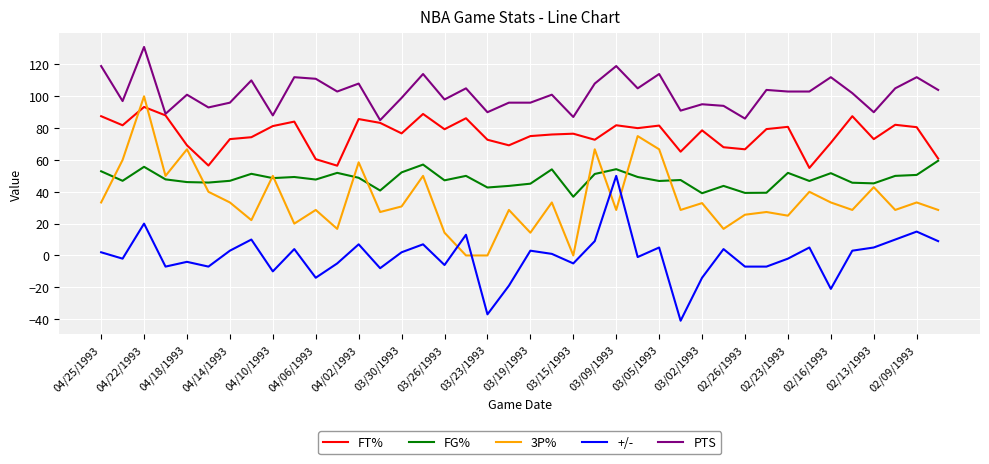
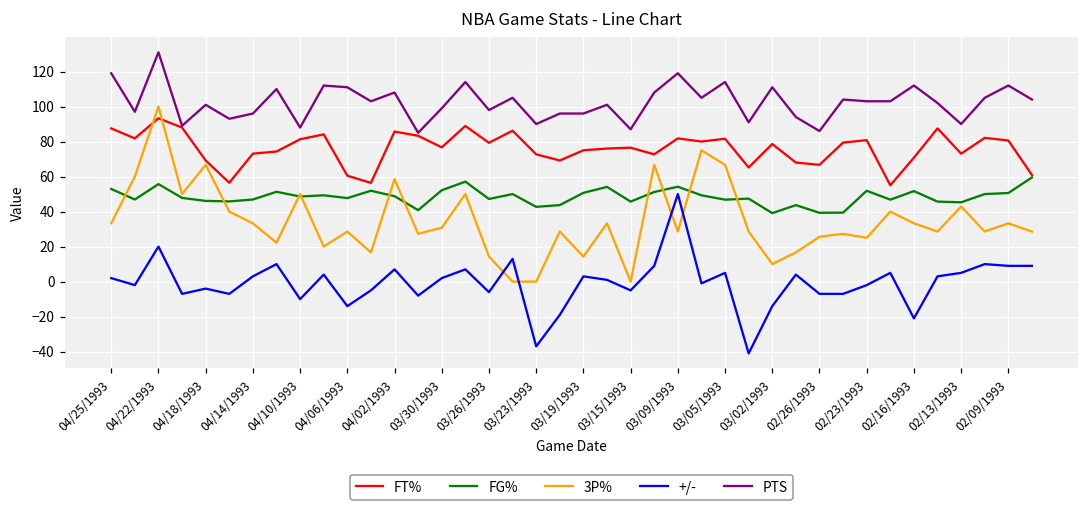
  {
    "FT%": {
      "04/25/1993": 88,
      "04/22/1993": 93,
      "04/18/1993": 69,
      "04/14/1993": 73,
      "04/10/1993": 81,
      "04/06/1993": 61,
      "04/02/1993": 86,
      "03/30/1993": 77,
      "03/26/1993": 79,
      "03/23/1993": 73,
      "03/19/1993": 75,
      "03/15/1993": 77,
      "03/09/1993": 82,
      "03/05/1993": 82,
      "03/02/1993": 79,
      "02/26/1993": 67,
      "02/23/1993": 81,
      "02/16/1993": 71,
      "02/13/1993": 73,
      "02/09/1993": 81
    },
    "FG%": {
      "04/25/1993": 53,
      "04/22/1993": 56,
      "04/18/1993": 46,
      "04/14/1993": 47,
      "04/06/1993": 48,
      "04/02/1993": 49,
      "03/30/1993": 52,
      "03/26/1993": 47,
      "03/23/1993": 43,
-     "03/19/1993": 45,
-     "03/15/1993": 37,
+     "03/19/1993": 51,
+     "03/15/1993": 46,
      "03/09/1993": 54,
      "03/05/1993": 47,
      "03/02/1993": 39,
      "02/26/1993": 39,
      "02/23/1993": 52,
      "02/16/1993": 52,
      "02/13/1993": 45,
      "02/09/1993": 51
    },
    "3P%": {
      "04/25/1993": 33,
      "04/22/1993": 100,
      "04/18/1993": 67,
      "04/14/1993": 33,
      "04/06/1993": 29,
      "04/02/1993": 59,
      "03/30/1993": 31,
      "03/26/1993": 14,
      "03/23/1993": 0,
      "03/19/1993": 14,
      "03/15/1993": 0,
      "03/09/1993": 29,
      "03/05/1993": 67,
-     "03/02/1993": 33,
+     "03/02/1993": 10,
      "02/26/1993": 26,
      "02/23/1993": 25,
      "02/16/1993": 33,
      "02/13/1993": 43,
      "02/09/1993": 33
    },
    "+/-": {
      "04/25/1993": 2,
      "04/22/1993": 20,
      "04/18/1993": -4,
      "04/14/1993": 3,
      "04/10/1993": -10,
      "04/06/1993": -14,
      "04/02/1993": 7,
      "03/30/1993": 2,
      "03/26/1993": -6,
      "03/23/1993": -37,
      "03/19/1993": 3,
      "03/15/1993": -5,
      "03/09/1993": 50,
      "03/05/1993": 5,
      "03/02/1993": -14,
      "02/26/1993": -7,
      "02/23/1993": -2,
      "02/16/1993": -21,
      "02/13/1993": 5,
-     "02/09/1993": 15
+     "02/09/1993": 9
    },
    "PTS": {
      "04/25/1993": 119,
      "04/22/1993": 131,
      "04/18/1993": 101,
      "04/14/1993": 96,
      "04/10/1993": 88,
      "04/06/1993": 111,
      "04/02/1993": 108,
      "03/30/1993": 99,
      "03/26/1993": 98,
      "03/23/1993": 90,
      "03/19/1993": 96,
      "03/15/1993": 87,
      "03/09/1993": 119,
      "03/05/1993": 114,
-     "03/02/1993": 95,
+     "03/02/1993": 111,
      "02/26/1993": 86,
      "02/23/1993": 103,
      "02/16/1993": 112,
      "02/13/1993": 90,
      "02/09/1993": 112
    }
  }
